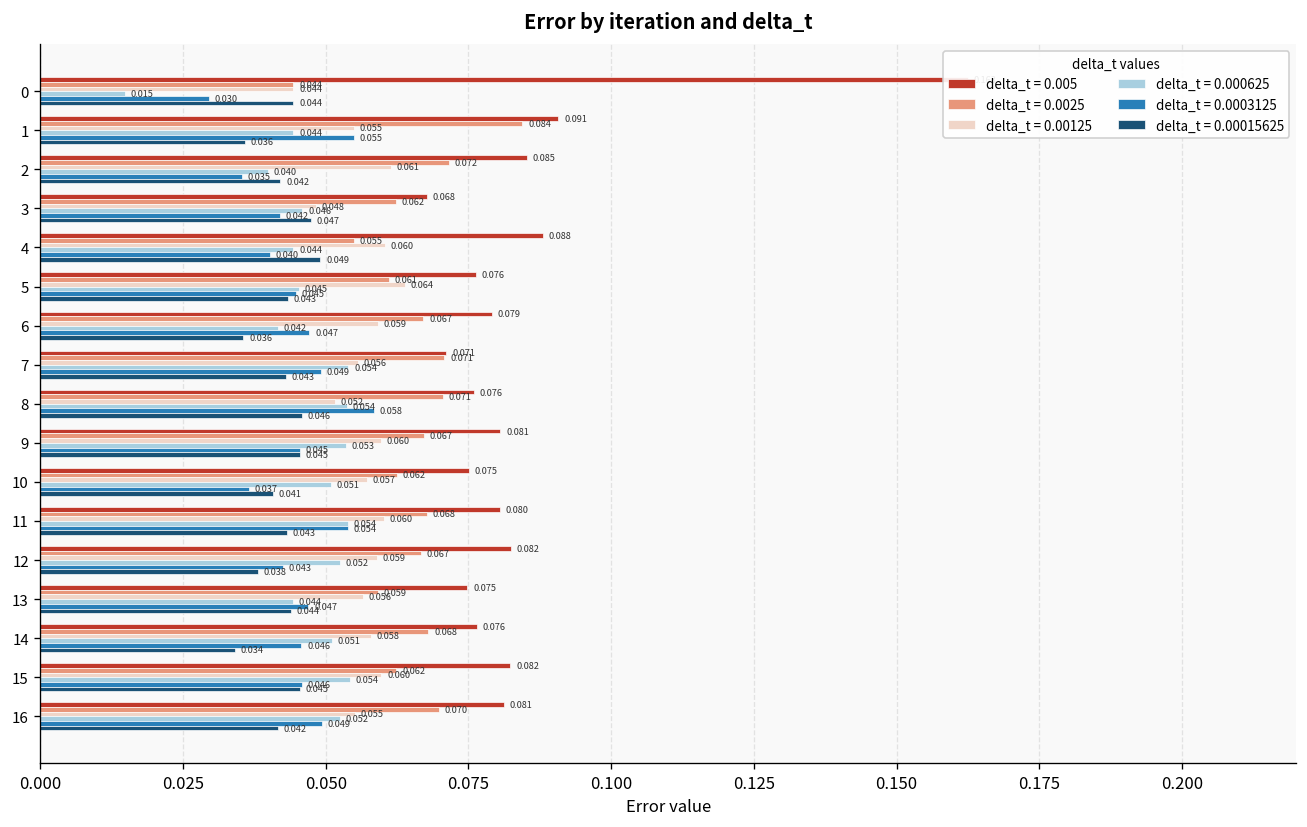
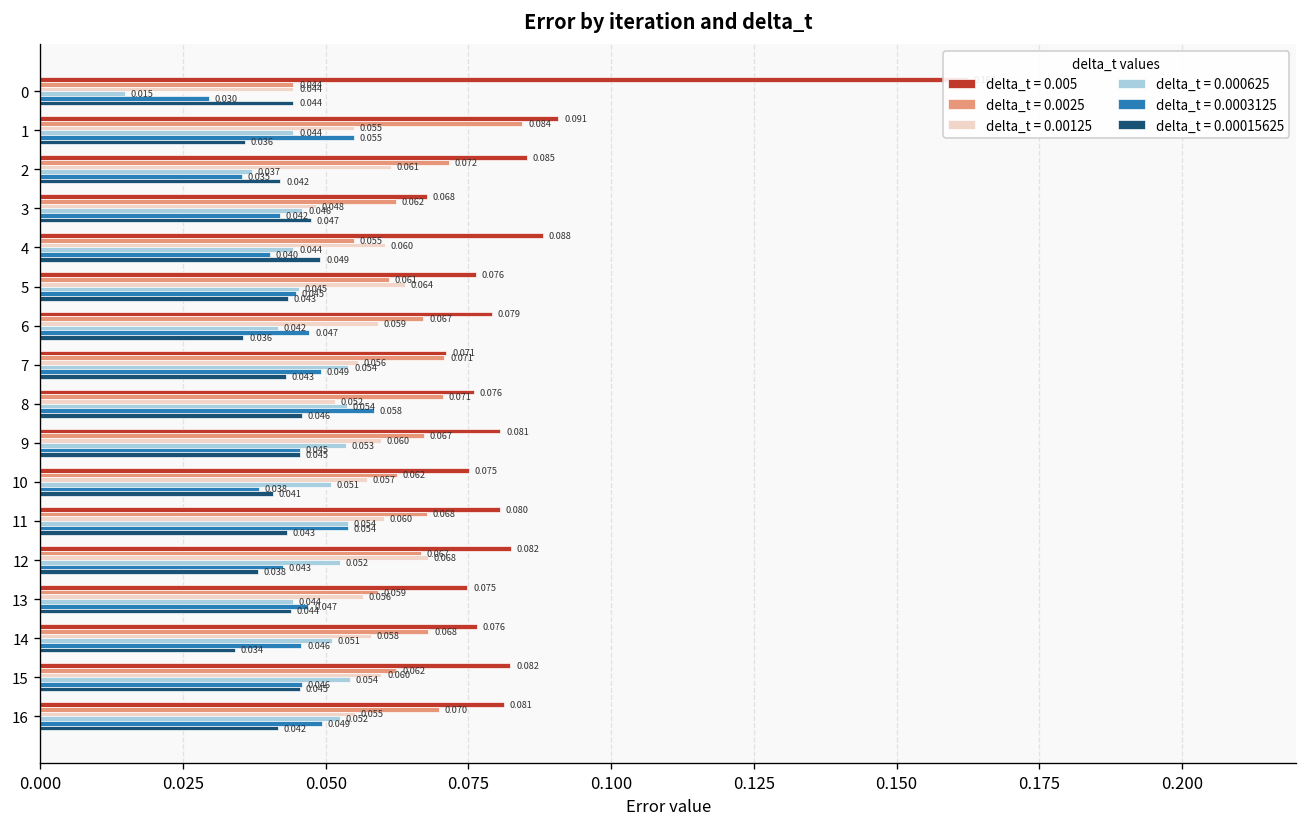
  {
    "delta_t = 0.005": {
      "1": 0.091,
      "2": 0.085,
      "3": 0.068,
      "4": 0.088,
      "5": 0.076,
      "6": 0.079,
      "8": 0.076,
      "9": 0.081,
      "10": 0.075,
      "11": 0.080,
      "12": 0.082,
      "13": 0.075,
      "14": 0.076,
      "15": 0.082,
      "16": 0.081
    },
    "delta_t = 0.0025": {
      "1": 0.084,
      "2": 0.072,
      "3": 0.062,
      "4": 0.055,
      "5": 0.061,
      "6": 0.067,
      "8": 0.071,
      "9": 0.067,
      "10": 0.062,
      "11": 0.068,
      "14": 0.068,
      "16": 0.070
    },
    "delta_t = 0.00125": {
      "1": 0.055,
      "2": 0.061,
      "4": 0.060,
      "5": 0.064,
      "6": 0.059,
      "9": 0.060,
      "10": 0.057,
      "11": 0.060,
-     "12": 0.059,
+     "12": 0.068,
      "14": 0.058
    },
    "delta_t = 0.000625": {
      "0": 0.015,
      "1": 0.044,
-     "2": 0.040,
+     "2": 0.037,
      "4": 0.044,
      "6": 0.042,
      "9": 0.053,
      "10": 0.051,
      "12": 0.052,
      "13": 0.044,
      "14": 0.051,
      "15": 0.054
    },
    "delta_t = 0.0003125": {
      "0": 0.030,
      "1": 0.055,
      "3": 0.042,
      "4": 0.040,
      "6": 0.047,
      "7": 0.049,
      "8": 0.058,
-     "10": 0.037,
+     "10": 0.038,
      "12": 0.043,
      "14": 0.046,
      "16": 0.049
    },
    "delta_t = 0.00015625": {
      "0": 0.044,
      "1": 0.036,
      "2": 0.042,
      "3": 0.047,
      "4": 0.049,
      "6": 0.036,
      "7": 0.043,
      "8": 0.046,
      "11": 0.043,
      "12": 0.038,
      "13": 0.044,
      "14": 0.034,
      "16": 0.042
    }
  }
